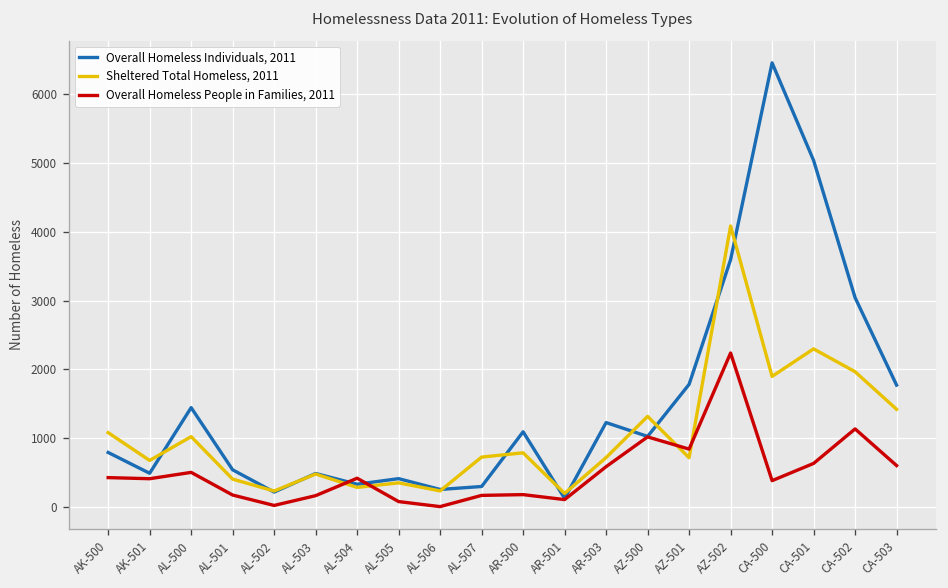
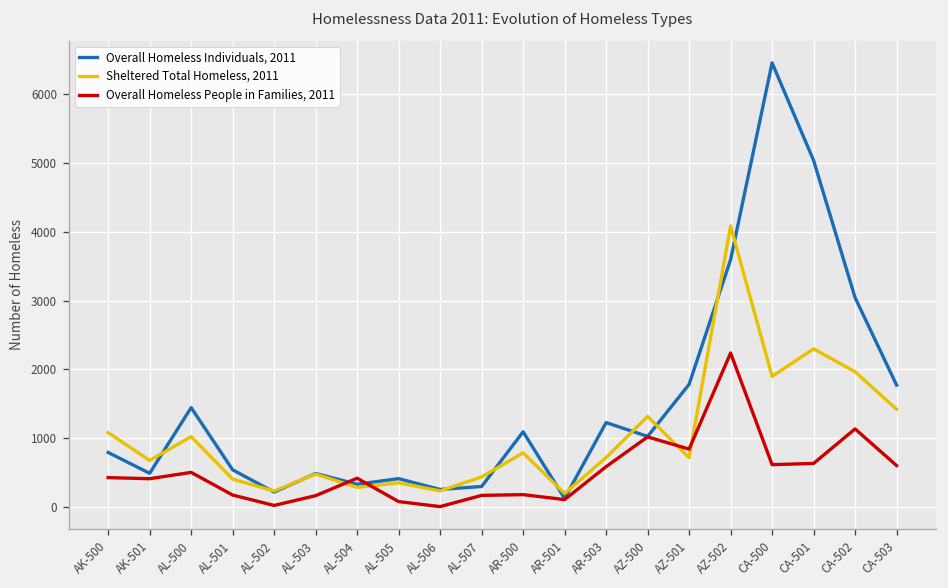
  {
    "Overall Homeless Individuals, 2011": {
      "AK-500": 800,
      "AK-501": 500,
      "AL-500": 1400,
      "AL-501": 500,
      "AL-504": 300,
      "AL-505": 400,
      "AL-507": 300,
      "AR-500": 1100,
      "AR-503": 1200,
      "AZ-501": 1800,
      "AZ-502": 3600,
      "CA-500": 6500,
      "CA-501": 5000,
      "CA-502": 3000,
      "CA-503": 1800
    },
    "Sheltered Total Homeless, 2011": {
      "AK-500": 1100,
      "AK-501": 700,
      "AL-500": 1000,
      "AL-501": 400,
      "AL-504": 300,
      "AL-505": 400,
-     "AL-507": 700,
+     "AL-507": 400,
      "AR-500": 800,
      "AR-501": 200,
      "AR-503": 700,
      "AZ-500": 1300,
      "AZ-501": 700,
      "AZ-502": 4100,
      "CA-500": 1900,
      "CA-501": 2300,
      "CA-502": 2000,
      "CA-503": 1400
    },
    "Overall Homeless People in Families, 2011": {
      "AK-500": 400,
      "AK-501": 400,
      "AL-500": 500,
      "AL-501": 200,
      "AL-502": 0,
      "AL-503": 200,
      "AL-504": 400,
      "AL-505": 100,
      "AL-506": 0,
      "AL-507": 200,
      "AR-500": 200,
      "AR-503": 600,
      "AZ-501": 800,
      "AZ-502": 2200,
-     "CA-500": 400,
+     "CA-500": 600,
      "CA-501": 600,
      "CA-502": 1100,
      "CA-503": 600
    }
  }
